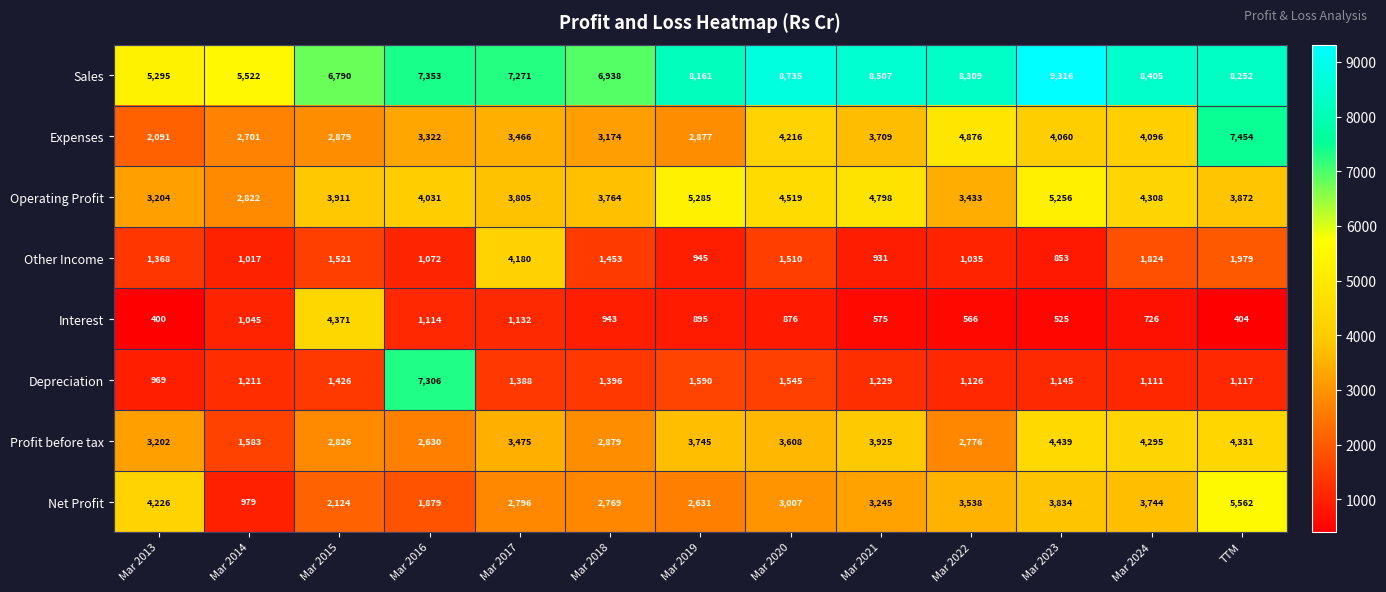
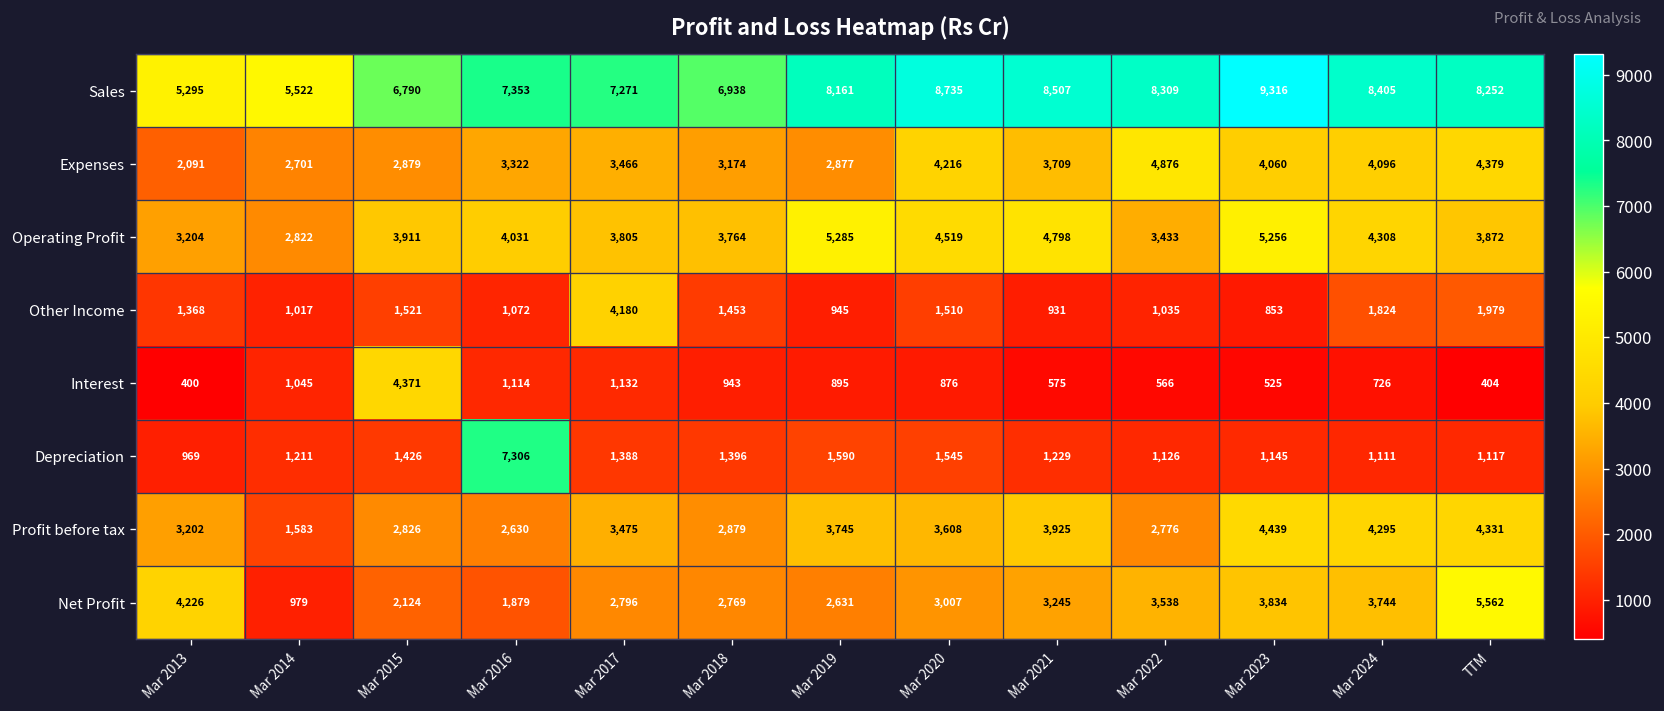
  {
    "Sales": {
      "Mar 2013": "5,295",
      "Mar 2014": "5,522",
      "Mar 2015": "6,790",
      "Mar 2016": "7,353",
      "Mar 2017": "7,271",
      "Mar 2018": "6,938",
      "Mar 2019": "8,161",
      "Mar 2020": "8,735",
      "Mar 2021": "8,507",
      "Mar 2022": "8,309",
      "Mar 2023": "9,316",
      "Mar 2024": "8,405",
      "TTM": "8,252"
    },
    "Expenses": {
      "Mar 2013": "2,091",
      "Mar 2014": "2,701",
      "Mar 2015": "2,879",
      "Mar 2016": "3,322",
      "Mar 2017": "3,466",
      "Mar 2018": "3,174",
      "Mar 2019": "2,877",
      "Mar 2020": "4,216",
      "Mar 2021": "3,709",
      "Mar 2022": "4,876",
      "Mar 2023": "4,060",
      "Mar 2024": "4,096",
-     "TTM": "7,454"
+     "TTM": "4,379"
    },
    "Operating Profit": {
      "Mar 2013": "3,204",
      "Mar 2014": "2,822",
      "Mar 2015": "3,911",
      "Mar 2016": "4,031",
      "Mar 2017": "3,805",
      "Mar 2018": "3,764",
      "Mar 2019": "5,285",
      "Mar 2020": "4,519",
      "Mar 2021": "4,798",
      "Mar 2022": "3,433",
      "Mar 2023": "5,256",
      "Mar 2024": "4,308",
      "TTM": "3,872"
    },
    "Other Income": {
      "Mar 2013": "1,368",
      "Mar 2014": "1,017",
      "Mar 2015": "1,521",
      "Mar 2016": "1,072",
      "Mar 2017": "4,180",
      "Mar 2018": "1,453",
      "Mar 2019": "945",
      "Mar 2020": "1,510",
      "Mar 2021": "931",
      "Mar 2022": "1,035",
      "Mar 2023": "853",
      "Mar 2024": "1,824",
      "TTM": "1,979"
    },
    "Interest": {
      "Mar 2013": "400",
      "Mar 2014": "1,045",
      "Mar 2015": "4,371",
      "Mar 2016": "1,114",
      "Mar 2017": "1,132",
      "Mar 2018": "943",
      "Mar 2019": "895",
      "Mar 2020": "876",
      "Mar 2021": "575",
      "Mar 2022": "566",
      "Mar 2023": "525",
      "Mar 2024": "726",
      "TTM": "404"
    },
    "Depreciation": {
      "Mar 2013": "969",
      "Mar 2014": "1,211",
      "Mar 2015": "1,426",
      "Mar 2016": "7,306",
      "Mar 2017": "1,388",
      "Mar 2018": "1,396",
      "Mar 2019": "1,590",
      "Mar 2020": "1,545",
      "Mar 2021": "1,229",
      "Mar 2022": "1,126",
      "Mar 2023": "1,145",
      "Mar 2024": "1,111",
      "TTM": "1,117"
    },
    "Profit before tax": {
      "Mar 2013": "3,202",
      "Mar 2014": "1,583",
      "Mar 2015": "2,826",
      "Mar 2016": "2,630",
      "Mar 2017": "3,475",
      "Mar 2018": "2,879",
      "Mar 2019": "3,745",
      "Mar 2020": "3,608",
      "Mar 2021": "3,925",
      "Mar 2022": "2,776",
      "Mar 2023": "4,439",
      "Mar 2024": "4,295",
      "TTM": "4,331"
    },
    "Net Profit": {
      "Mar 2013": "4,226",
      "Mar 2014": "979",
      "Mar 2015": "2,124",
      "Mar 2016": "1,879",
      "Mar 2017": "2,796",
      "Mar 2018": "2,769",
      "Mar 2019": "2,631",
      "Mar 2020": "3,007",
      "Mar 2021": "3,245",
      "Mar 2022": "3,538",
      "Mar 2023": "3,834",
      "Mar 2024": "3,744",
      "TTM": "5,562"
    }
  }
